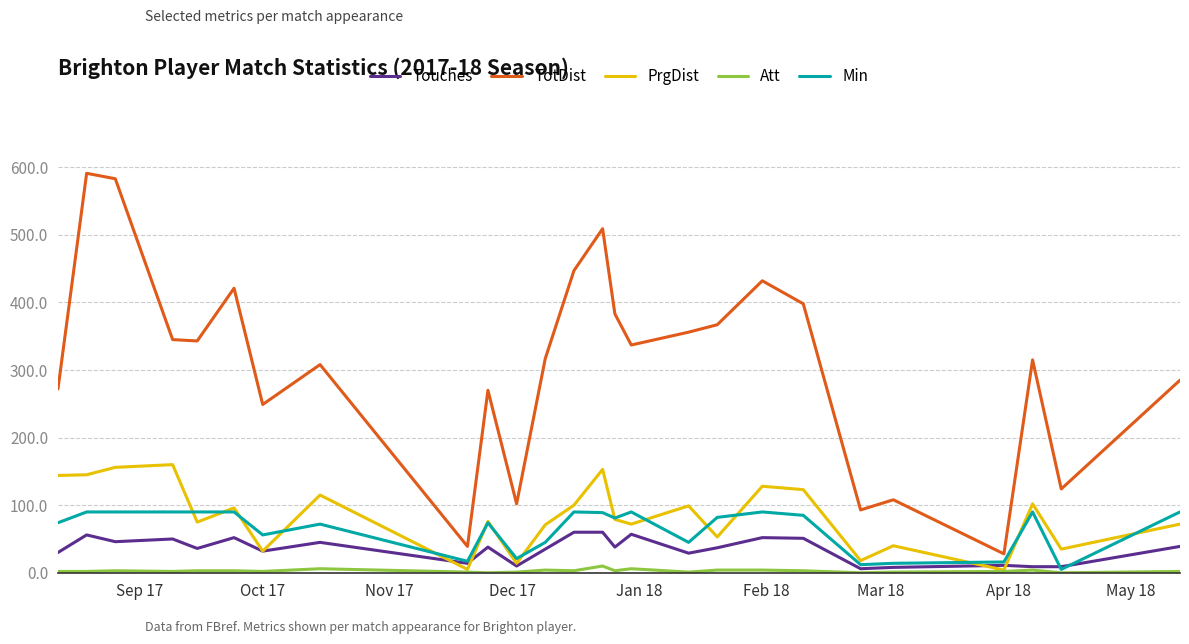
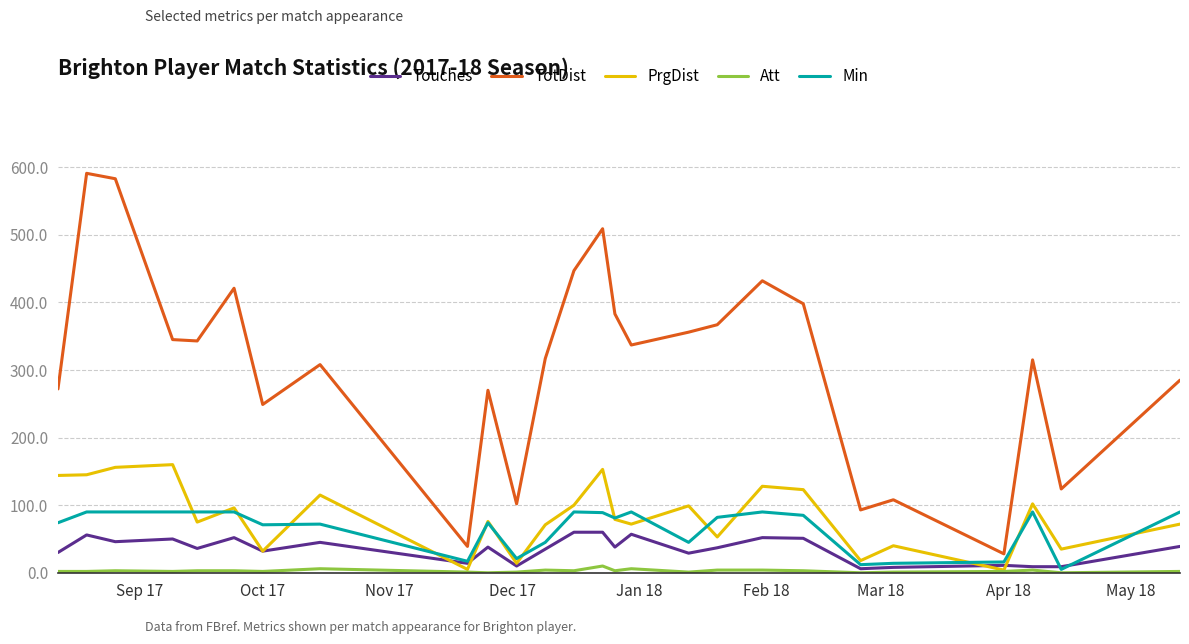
  {
    "TotDist": {
      "Oct 17": 250
    },
    "Att": {
      "Oct 17": 0
    },
    "Min": {
-     "Oct 17": 60
+     "Oct 17": 70
    }
  }
